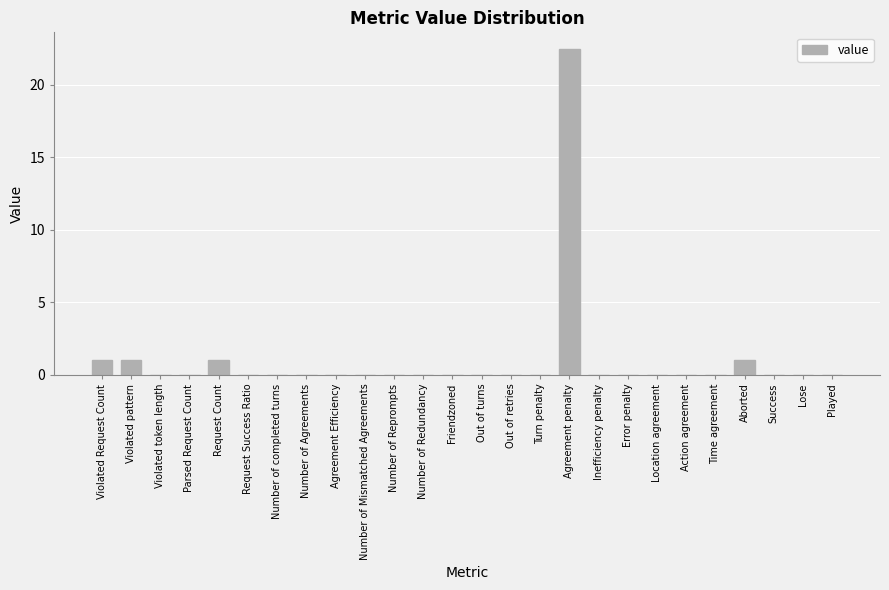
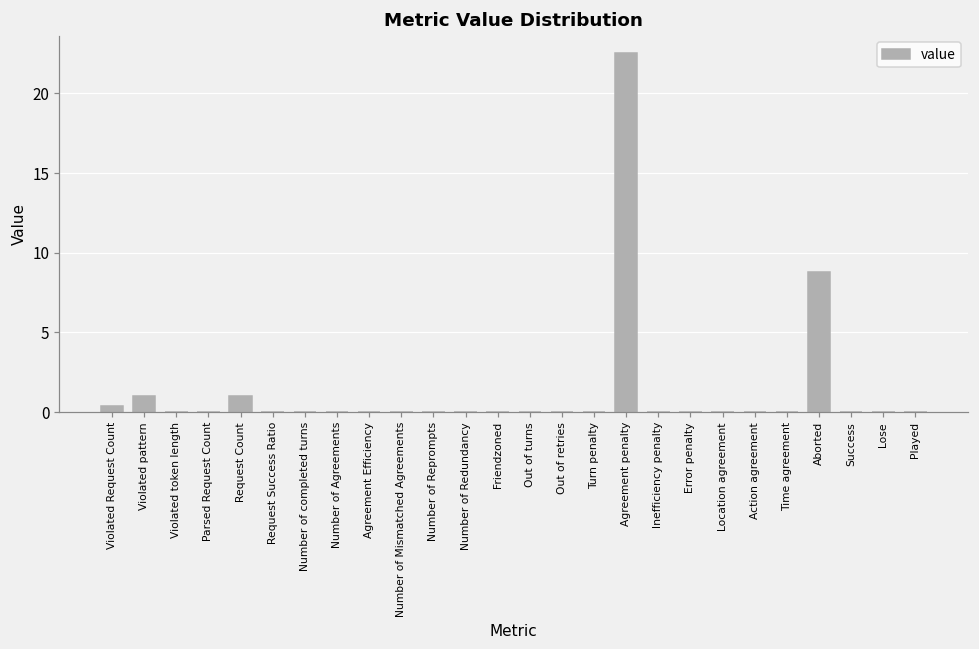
  {
-   "Violated Request Count": 1.0,
+   "Violated Request Count": 0.4,
    "Violated pattern": 1.0,
    "Violated token length": 0.0,
    "Parsed Request Count": 0.0,
    "Request Count": 1.0,
    "Request Success Ratio": 0.0,
    "Number of completed turns": 0.0,
    "Number of Agreements": 0.0,
    "Agreement Efficiency": 0.0,
    "Number of Mismatched Agreements": 0.0,
    "Number of Reprompts": 0.0,
    "Number of Redundancy": 0.0,
    "Friendzoned": 0.0,
    "Out of turns": 0.0,
    "Out of retries": 0.0,
    "Turn penalty": 0.0,
    "Agreement penalty": 22.5,
    "Inefficiency penalty": 0.0,
    "Error penalty": 0.0,
    "Location agreement": 0.0,
    "Action agreement": 0.0,
    "Time agreement": 0.0,
-   "Aborted": 1.0,
+   "Aborted": 8.8,
    "Success": 0.0,
    "Lose": 0.0,
    "Played": 0.0
  }
